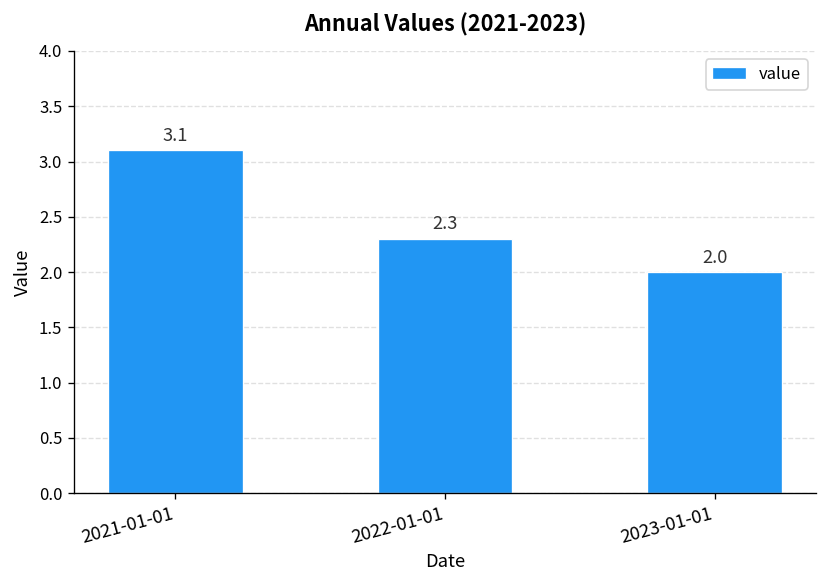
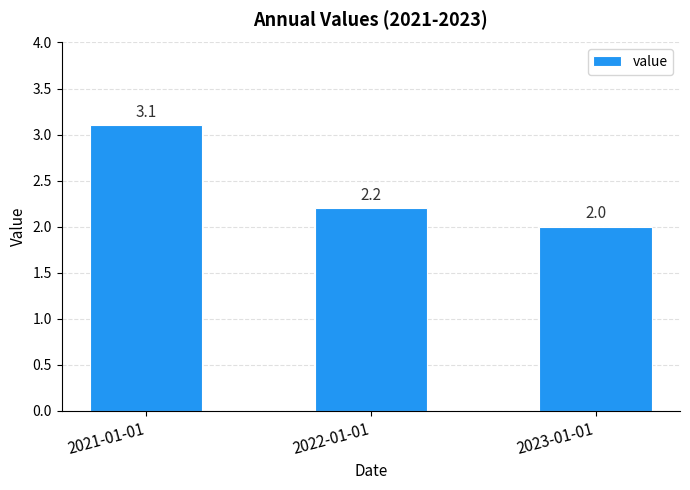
  {
    "2021-01-01": 3.1,
-   "2022-01-01": 2.3,
+   "2022-01-01": 2.2,
    "2023-01-01": 2.0
  }
